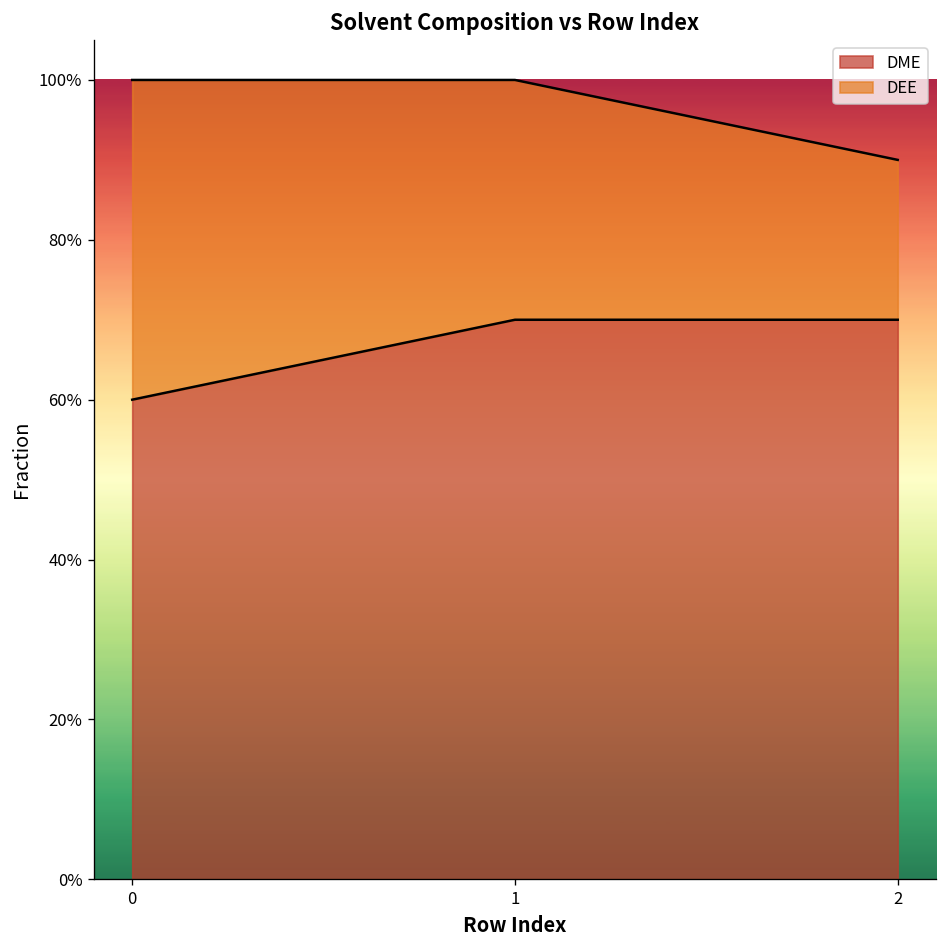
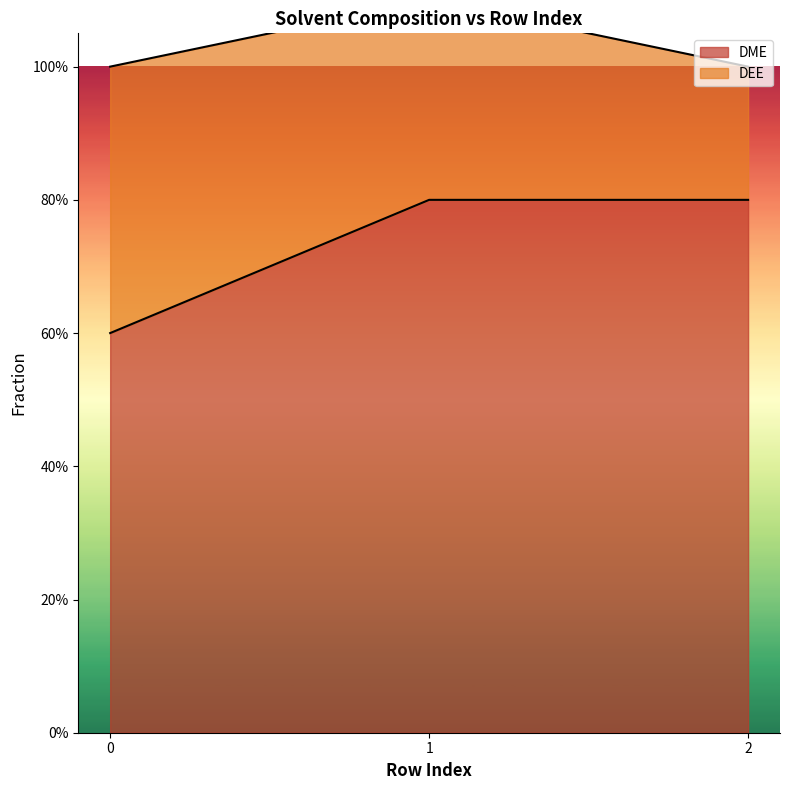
  {
    "DME": {
      "0": "60%",
-     "1": "70%",
-     "2": "70%"
+     "1": "80%",
+     "2": "80%"
    },
    "DEE": {
      "0": "40%"
    }
  }
